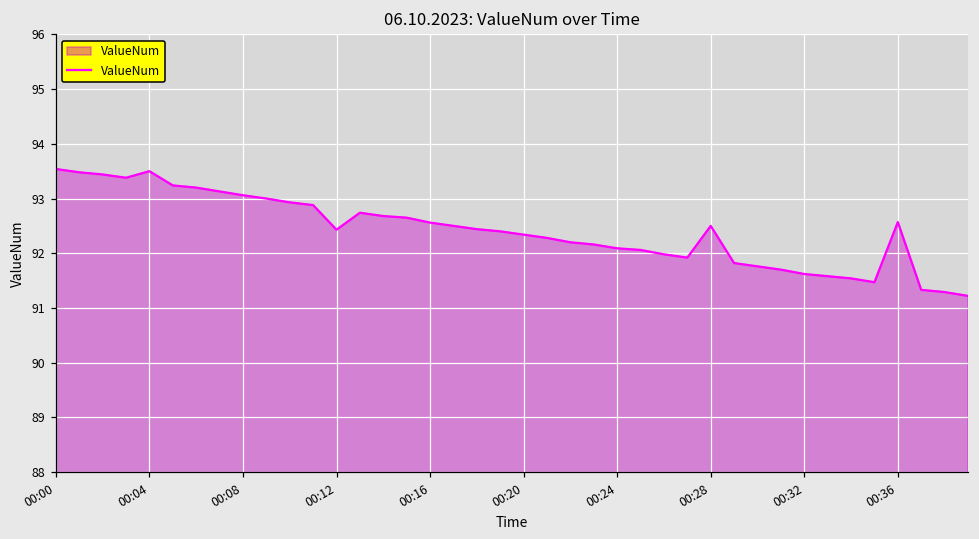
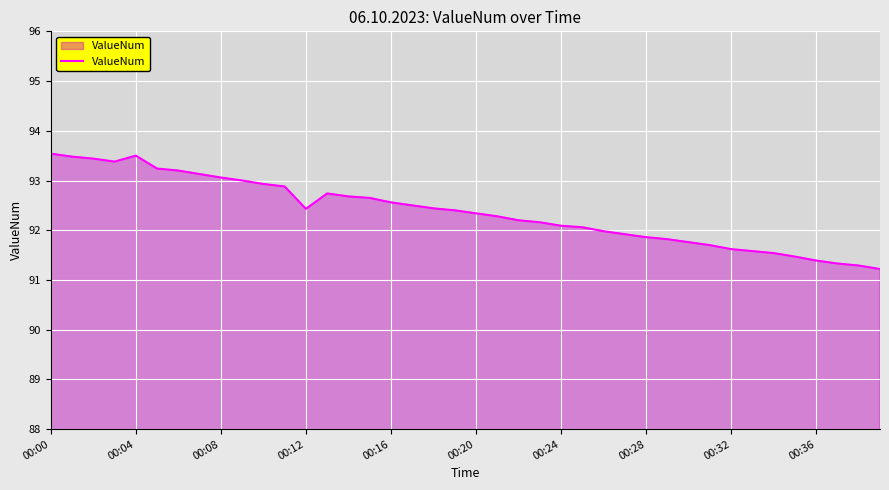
  {
    "00:00": 93.5,
    "00:04": 93.5,
    "00:08": 93.1,
    "00:12": 92.4,
    "00:16": 92.6,
    "00:20": 92.3,
    "00:24": 92.1,
-   "00:28": 92.5,
+   "00:28": 91.9,
    "00:32": 91.6,
-   "00:36": 92.6
+   "00:36": 91.4
  }
